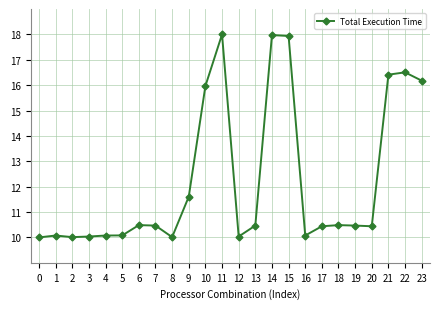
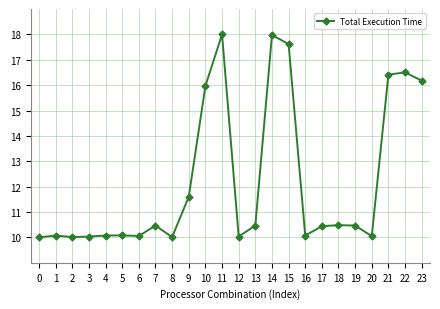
  {
    "0": 10.0,
    "1": 10.1,
    "2": 10.0,
    "3": 10.0,
    "4": 10.1,
    "5": 10.1,
-   "6": 10.5,
+   "6": 10.1,
    "7": 10.5,
    "8": 10.0,
    "9": 11.6,
    "10": 16.0,
    "11": 18.0,
    "12": 10.0,
    "13": 10.5,
    "14": 18.0,
-   "15": 17.9,
+   "15": 17.6,
    "16": 10.1,
    "17": 10.4,
    "18": 10.5,
    "19": 10.5,
-   "20": 10.4,
+   "20": 10.1,
    "21": 16.4,
    "22": 16.5,
    "23": 16.2
  }
